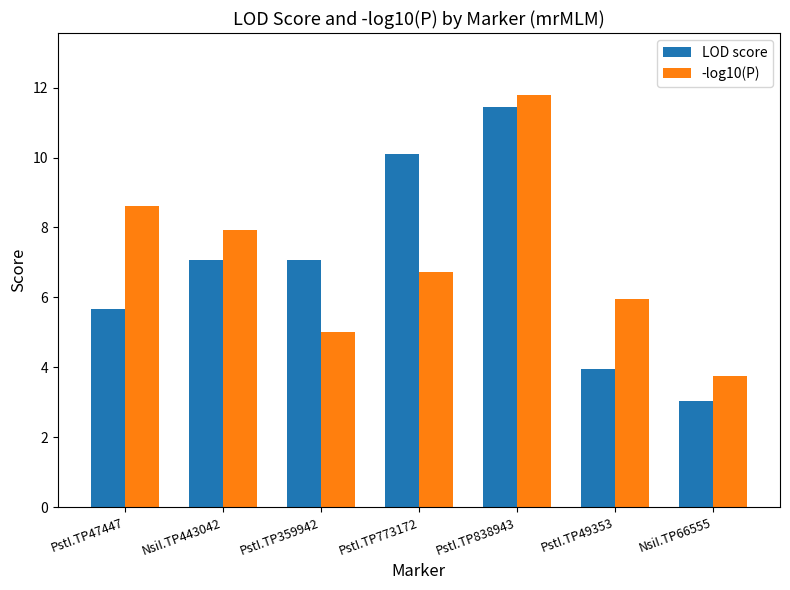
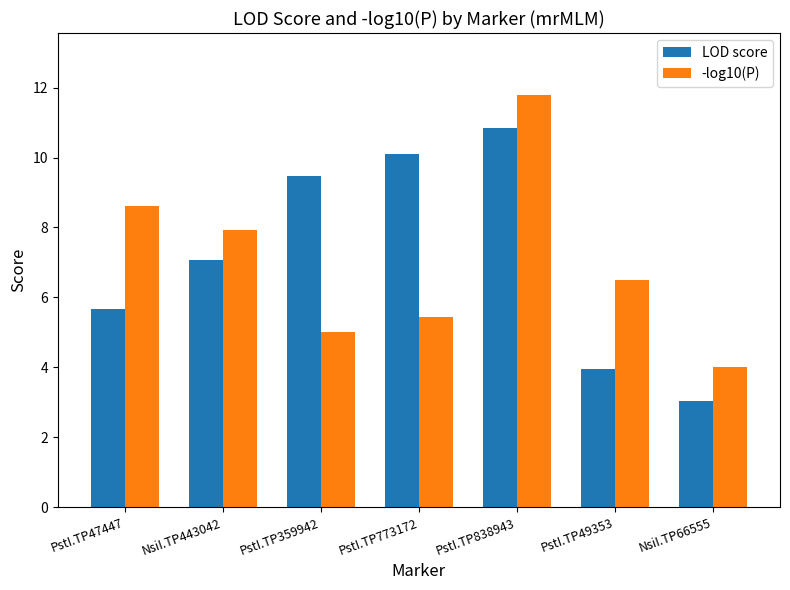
  {
    "LOD score": {
      "PstI.TP47447": 5.7,
      "NsiI.TP443042": 7.1,
-     "PstI.TP359942": 7.1,
+     "PstI.TP359942": 9.5,
      "PstI.TP773172": 10.1,
-     "PstI.TP838943": 11.4,
+     "PstI.TP838943": 10.8,
      "PstI.TP49353": 3.9,
      "NsiI.TP66555": 3.0
    },
    "-log10(P)": {
      "PstI.TP47447": 8.6,
      "NsiI.TP443042": 7.9,
      "PstI.TP359942": 5.0,
-     "PstI.TP773172": 6.7,
+     "PstI.TP773172": 5.4,
      "PstI.TP838943": 11.8,
-     "PstI.TP49353": 5.9,
-     "NsiI.TP66555": 3.7
+     "PstI.TP49353": 6.5,
+     "NsiI.TP66555": 4.0
    }
  }
